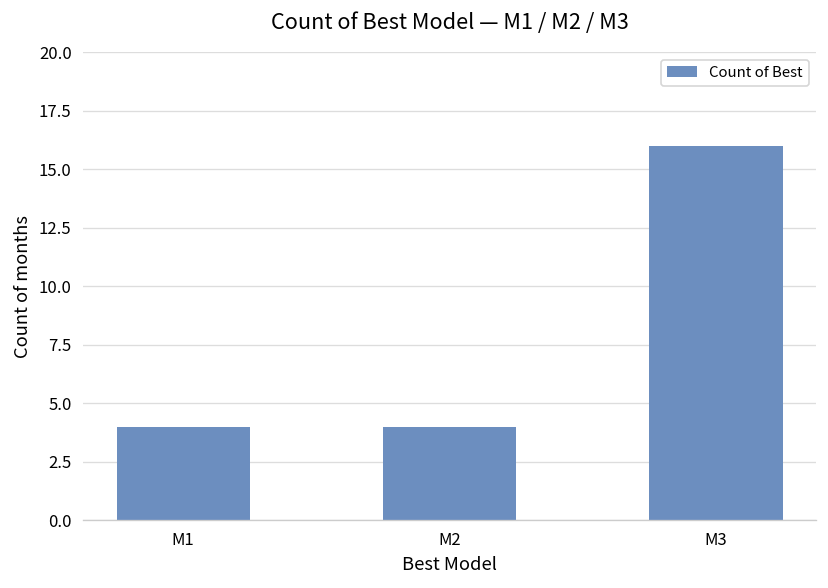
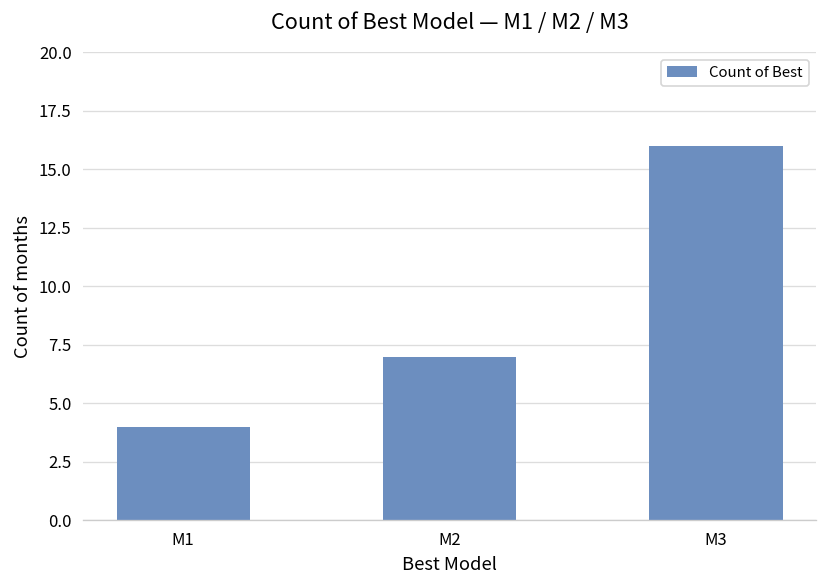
  {
    "M1": 4,
-   "M2": 4,
+   "M2": 7,
    "M3": 16
  }
